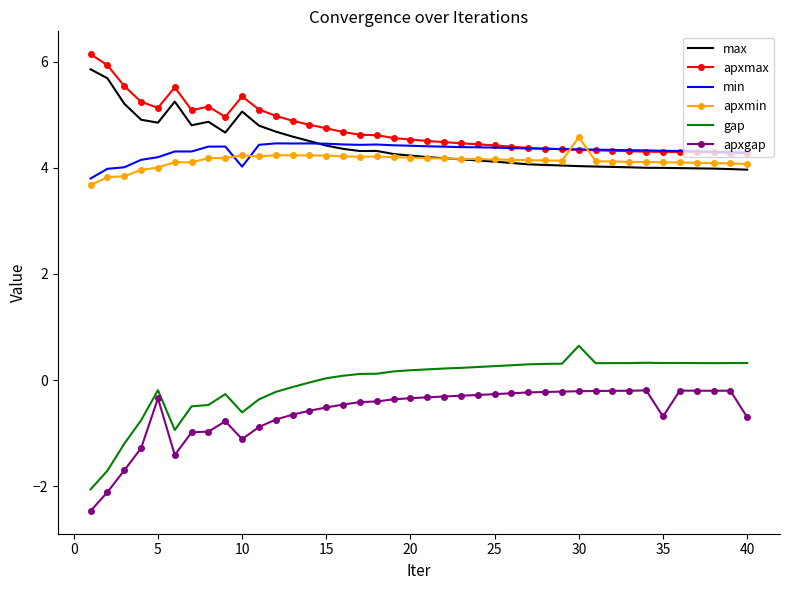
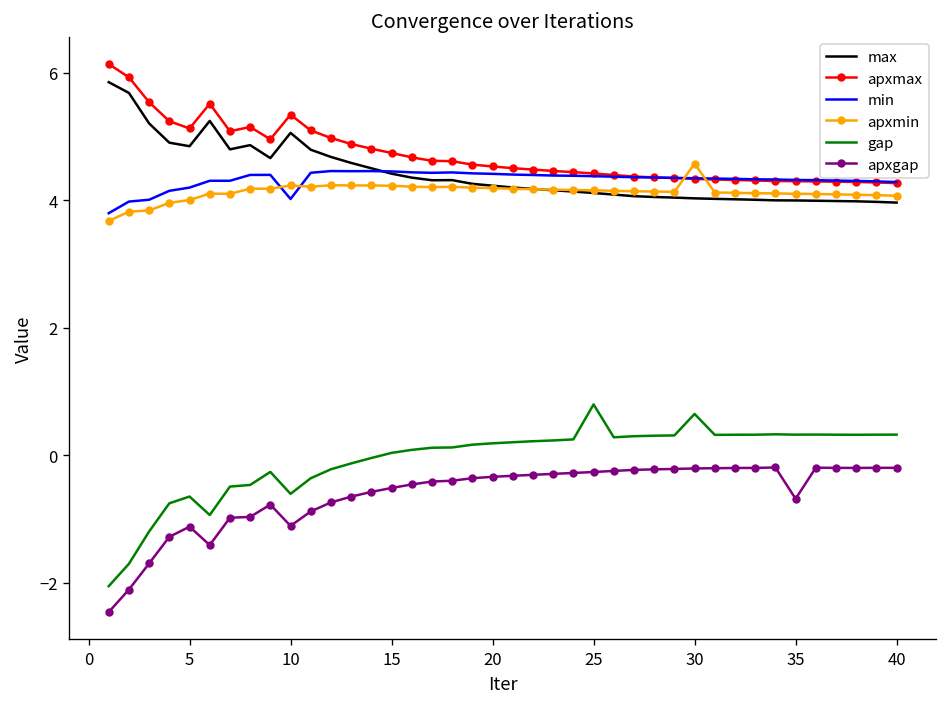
  {
    "max": {
      "5": 4.8,
      "10": 5.1,
      "30": 4.0,
      "35": 4.0,
      "40": 4.0
    },
    "apxmax": {
      "5": 5.1,
      "10": 5.3,
      "15": 4.7,
      "20": 4.5
    },
    "min": {
      "5": 4.2,
      "10": 4.0,
      "20": 4.4
    },
    "apxmin": {
      "5": 4.0,
      "10": 4.2,
      "15": 4.2,
      "30": 4.6,
      "35": 4.1,
      "40": 4.1
    },
    "gap": {
-     "5": -0.2,
+     "5": -0.6,
      "10": -0.6,
      "15": 0.0,
      "20": 0.2,
-     "25": 0.3,
+     "25": 0.8,
      "30": 0.6,
      "35": 0.3,
      "40": 0.3
    },
    "apxgap": {
-     "5": -0.3,
+     "5": -1.1,
      "10": -1.1,
      "15": -0.5,
      "20": -0.3,
      "25": -0.3,
      "30": -0.2,
      "35": -0.7,
-     "40": -0.7
+     "40": -0.2
    }
  }
